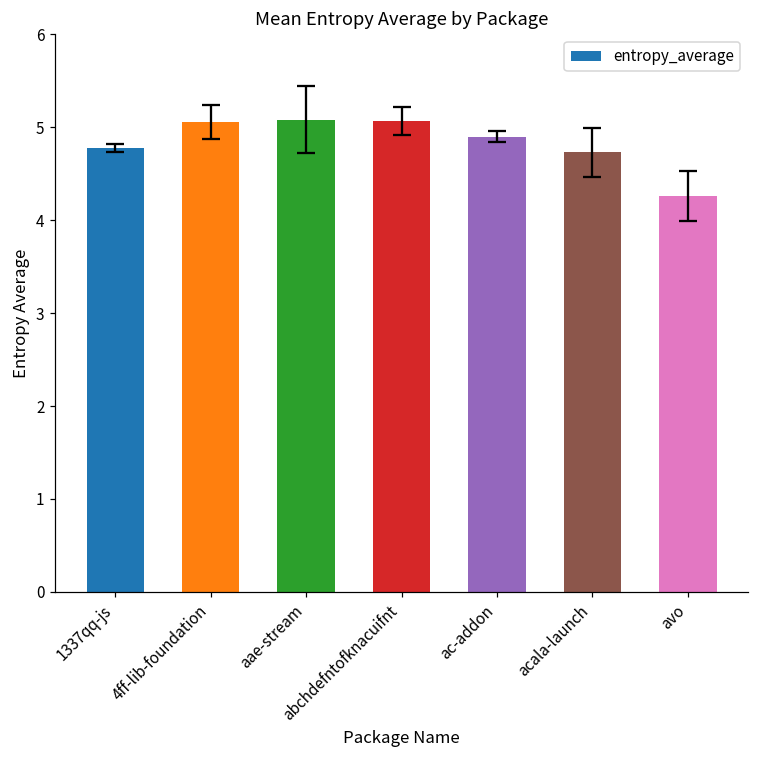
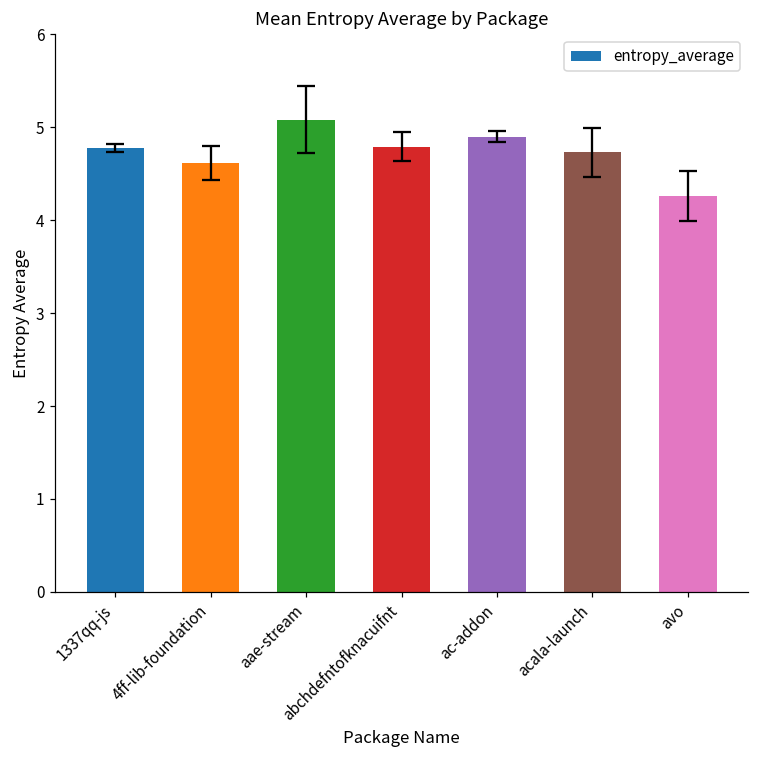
  {
    "entropy_average": {
      "1337qq-js": 4.8,
-     "4ff-lib-foundation": 5.1,
+     "4ff-lib-foundation": 4.6,
      "aae-stream": 5.1,
-     "abchdefntofknacuifnt": 5.1,
+     "abchdefntofknacuifnt": 4.8,
      "ac-addon": 4.9,
      "acala-launch": 4.7,
      "avo": 4.3
    }
  }
